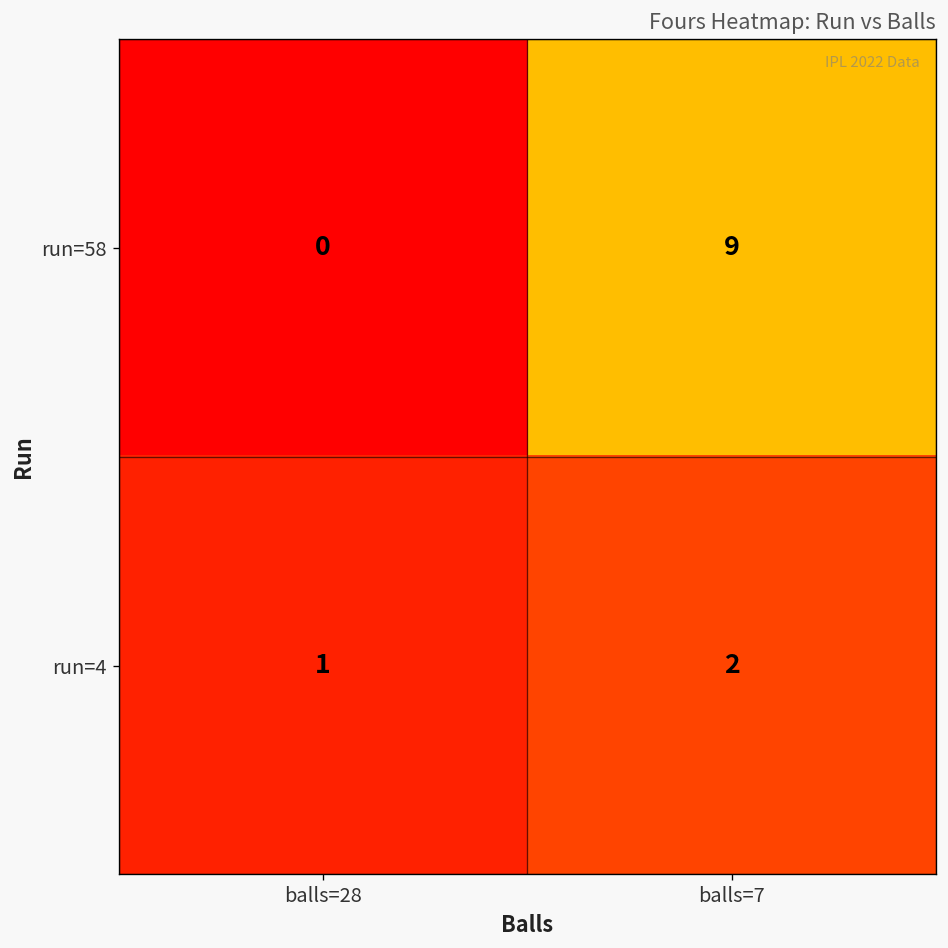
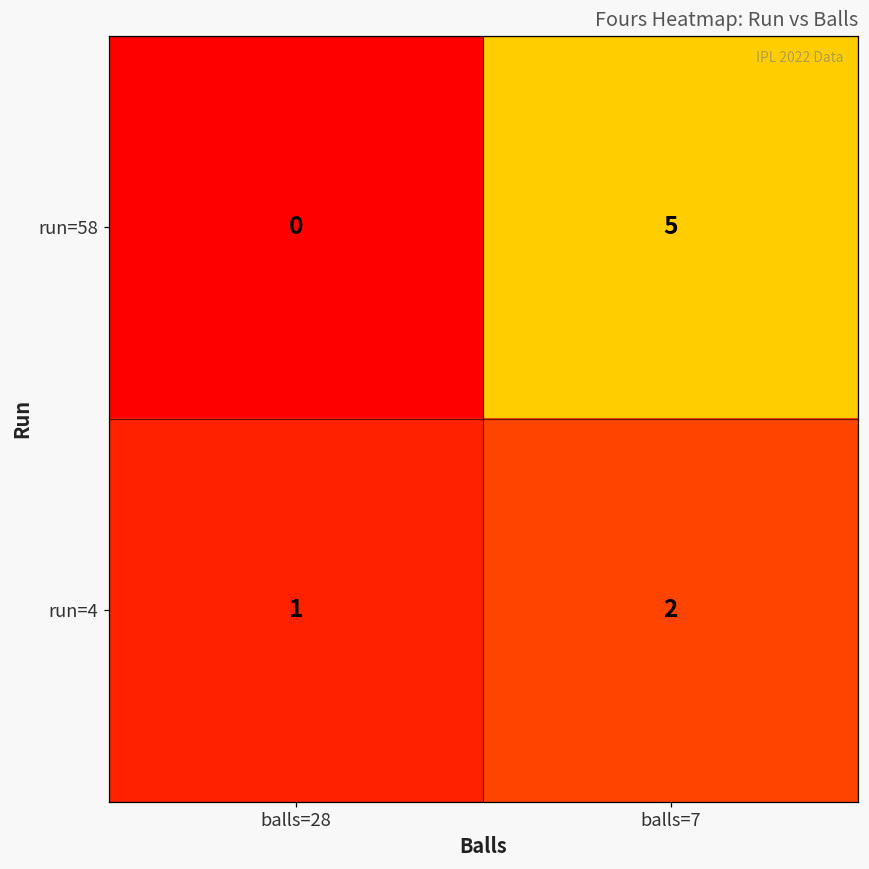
  {
    "run=58": {
      "balls=28": 0,
-     "balls=7": 9
+     "balls=7": 5
    },
    "run=4": {
      "balls=28": 1,
      "balls=7": 2
    }
  }
